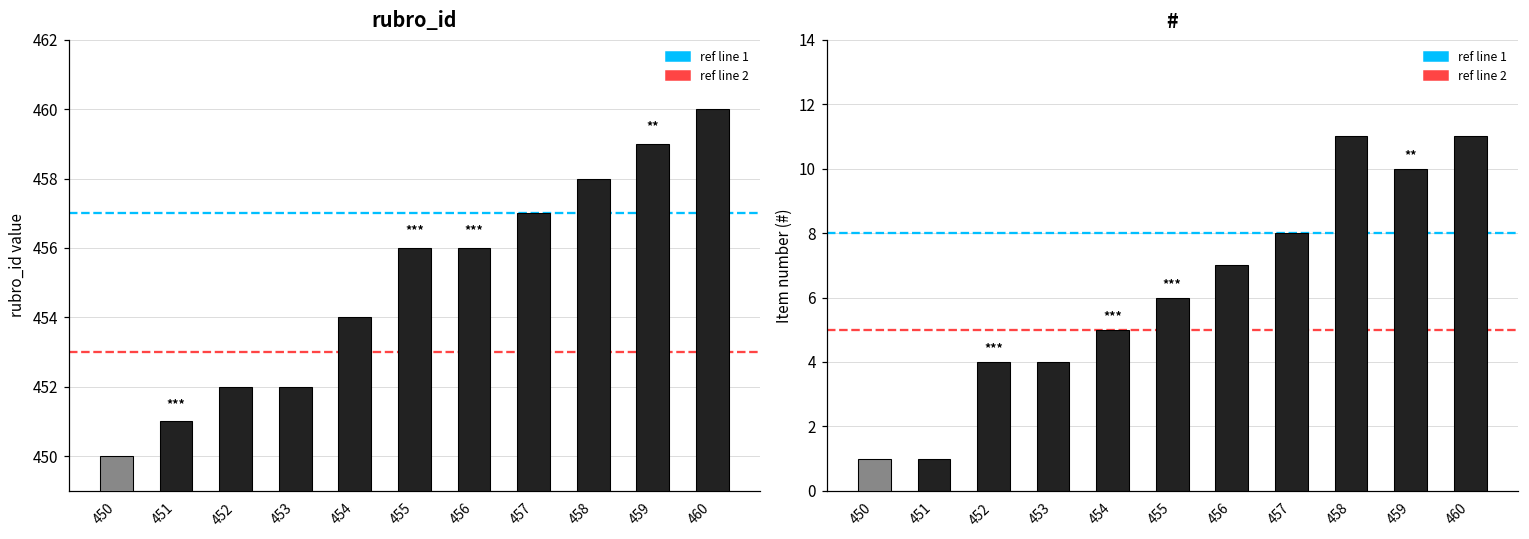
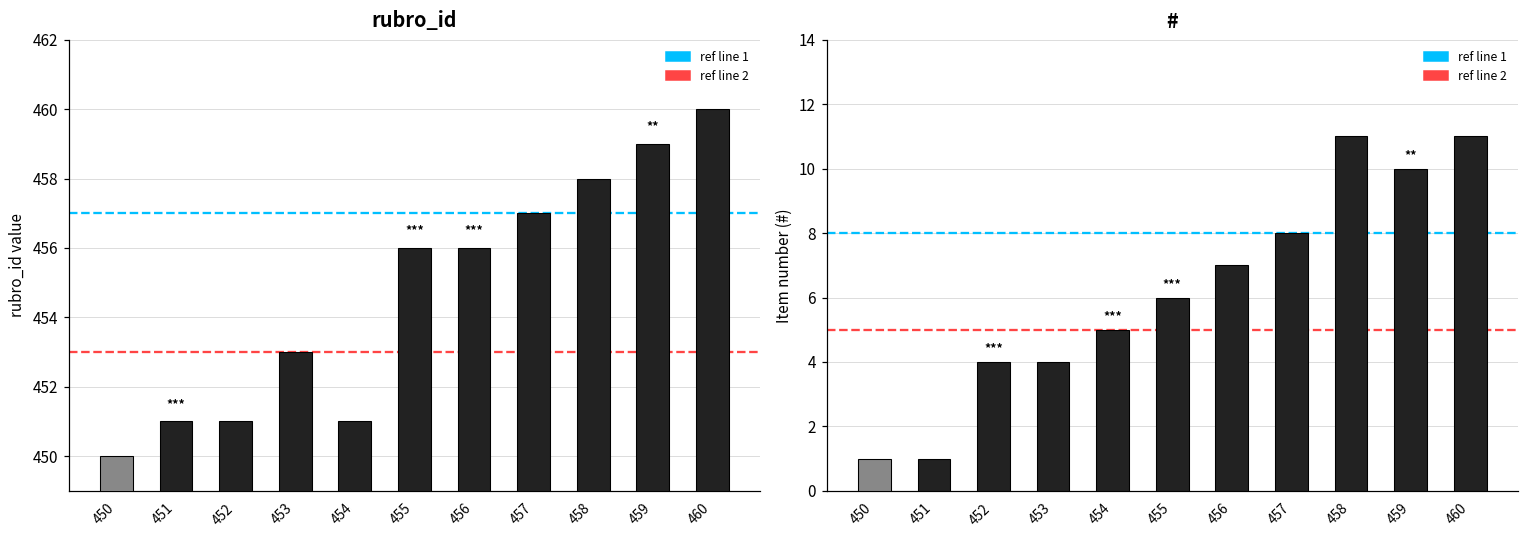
  {
    "rubro_id": {
      "450": 450,
      "451": 451,
-     "452": 452,
-     "453": 452,
-     "454": 454,
+     "452": 451,
+     "453": 453,
+     "454": 451,
      "455": 456,
      "456": 456,
      "457": 457,
      "458": 458,
      "459": 459,
      "460": 460
    },
    "#": {
      "450": 1.0,
      "451": 1.0,
      "452": 4.0,
      "453": 4.0,
      "454": 5.0,
      "455": 6.0,
      "456": 7.0,
      "457": 8.0,
      "458": 11.0,
      "459": 10.0,
      "460": 11.0
    }
  }
